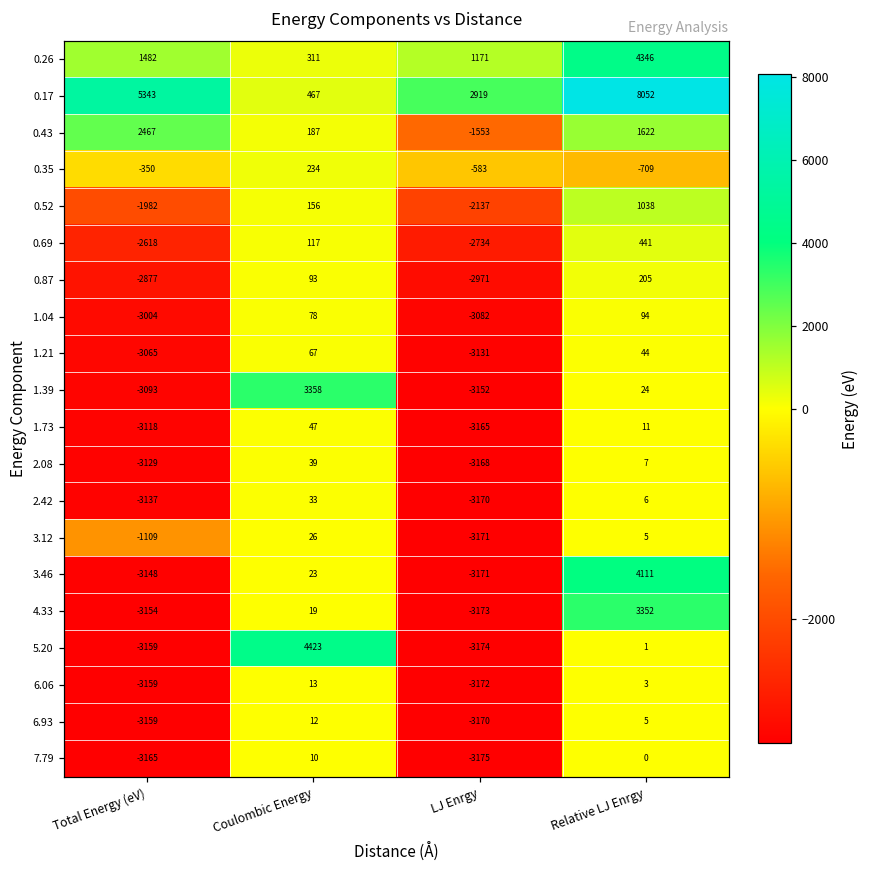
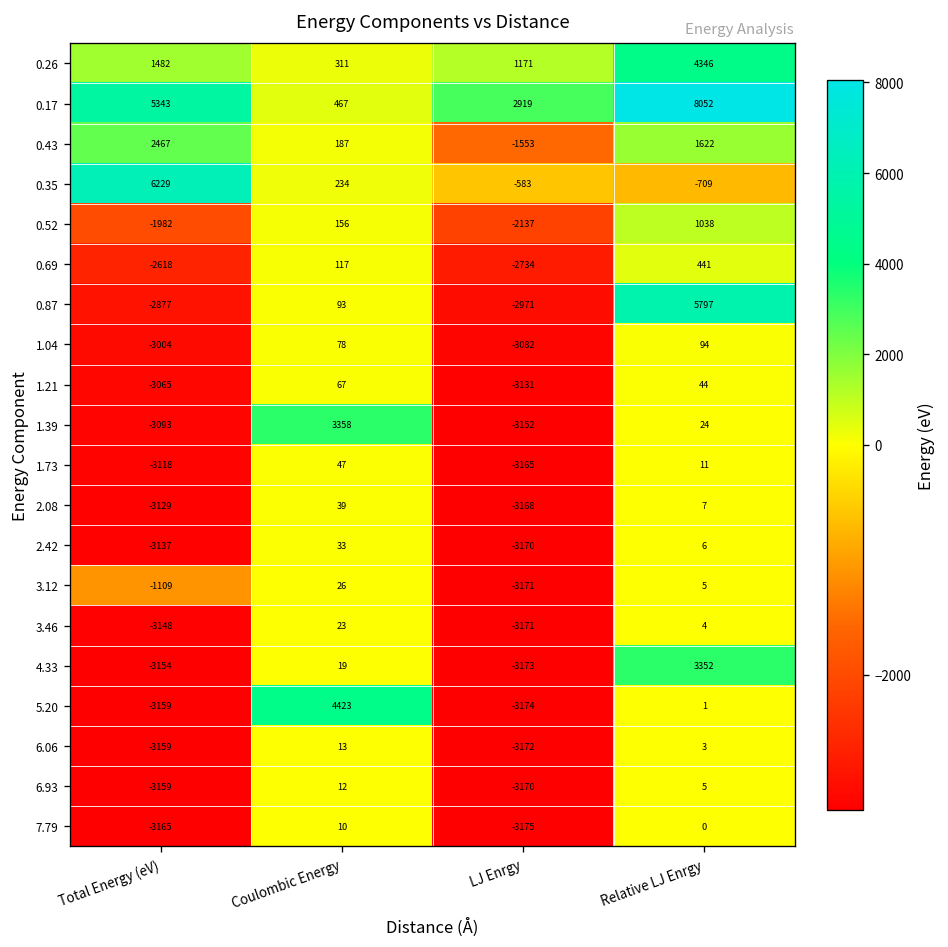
  {
    "0.26": {
      "Total Energy (eV)": 1482,
      "Coulombic Energy": 311,
      "LJ Enrgy": 1171,
      "Relative LJ Enrgy": 4346
    },
    "0.17": {
      "Total Energy (eV)": 5343,
      "Coulombic Energy": 467,
      "LJ Enrgy": 2919,
      "Relative LJ Enrgy": 8052
    },
    "0.43": {
      "Total Energy (eV)": 2467,
      "Coulombic Energy": 187,
      "LJ Enrgy": -1553,
      "Relative LJ Enrgy": 1622
    },
    "0.35": {
-     "Total Energy (eV)": -350,
+     "Total Energy (eV)": 6229,
      "Coulombic Energy": 234,
      "LJ Enrgy": -583,
      "Relative LJ Enrgy": -709
    },
    "0.52": {
      "Total Energy (eV)": -1982,
      "Coulombic Energy": 156,
      "LJ Enrgy": -2137,
      "Relative LJ Enrgy": 1038
    },
    "0.69": {
      "Total Energy (eV)": -2618,
      "Coulombic Energy": 117,
      "LJ Enrgy": -2734,
      "Relative LJ Enrgy": 441
    },
    "0.87": {
      "Total Energy (eV)": -2877,
      "Coulombic Energy": 93,
      "LJ Enrgy": -2971,
-     "Relative LJ Enrgy": 205
+     "Relative LJ Enrgy": 5797
    },
    "1.04": {
      "Total Energy (eV)": -3004,
      "Coulombic Energy": 78,
      "LJ Enrgy": -3082,
      "Relative LJ Enrgy": 94
    },
    "1.21": {
      "Total Energy (eV)": -3065,
      "Coulombic Energy": 67,
      "LJ Enrgy": -3131,
      "Relative LJ Enrgy": 44
    },
    "1.39": {
      "Total Energy (eV)": -3093,
      "Coulombic Energy": 3358,
      "LJ Enrgy": -3152,
      "Relative LJ Enrgy": 24
    },
    "1.73": {
      "Total Energy (eV)": -3118,
      "Coulombic Energy": 47,
      "LJ Enrgy": -3165,
      "Relative LJ Enrgy": 11
    },
    "2.08": {
      "Total Energy (eV)": -3129,
      "Coulombic Energy": 39,
      "LJ Enrgy": -3168,
      "Relative LJ Enrgy": 7
    },
    "2.42": {
      "Total Energy (eV)": -3137,
      "Coulombic Energy": 33,
      "LJ Enrgy": -3170,
      "Relative LJ Enrgy": 6
    },
    "3.12": {
      "Total Energy (eV)": -1109,
      "Coulombic Energy": 26,
      "LJ Enrgy": -3171,
      "Relative LJ Enrgy": 5
    },
    "3.46": {
      "Total Energy (eV)": -3148,
      "Coulombic Energy": 23,
      "LJ Enrgy": -3171,
-     "Relative LJ Enrgy": 4111
+     "Relative LJ Enrgy": 4
    },
    "4.33": {
      "Total Energy (eV)": -3154,
      "Coulombic Energy": 19,
      "LJ Enrgy": -3173,
      "Relative LJ Enrgy": 3352
    },
    "5.20": {
      "Total Energy (eV)": -3159,
      "Coulombic Energy": 4423,
      "LJ Enrgy": -3174,
      "Relative LJ Enrgy": 1
    },
    "6.06": {
      "Total Energy (eV)": -3159,
      "Coulombic Energy": 13,
      "LJ Enrgy": -3172,
      "Relative LJ Enrgy": 3
    },
    "6.93": {
      "Total Energy (eV)": -3159,
      "Coulombic Energy": 12,
      "LJ Enrgy": -3170,
      "Relative LJ Enrgy": 5
    },
    "7.79": {
      "Total Energy (eV)": -3165,
      "Coulombic Energy": 10,
      "LJ Enrgy": -3175,
      "Relative LJ Enrgy": 0
    }
  }
